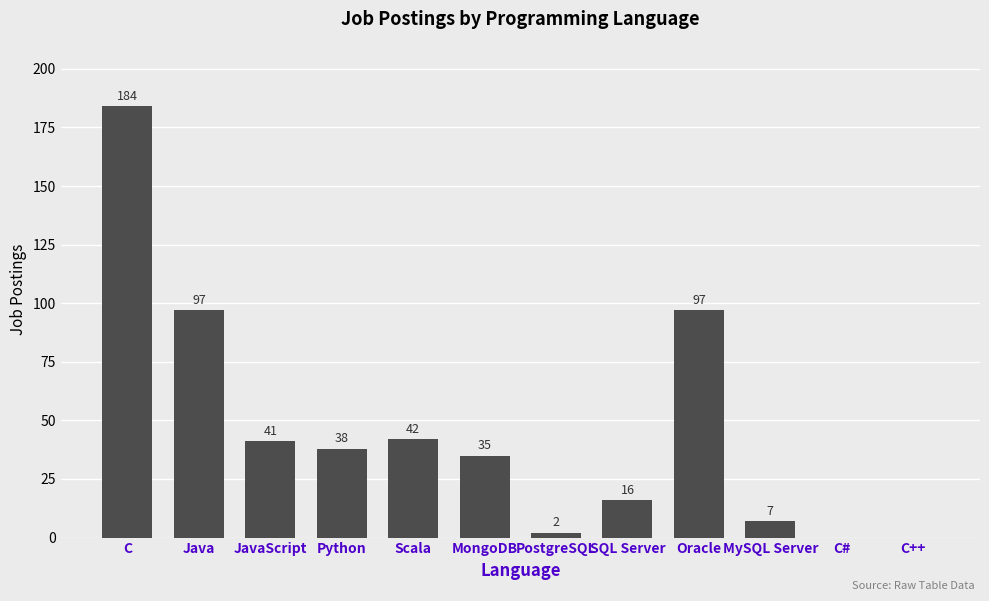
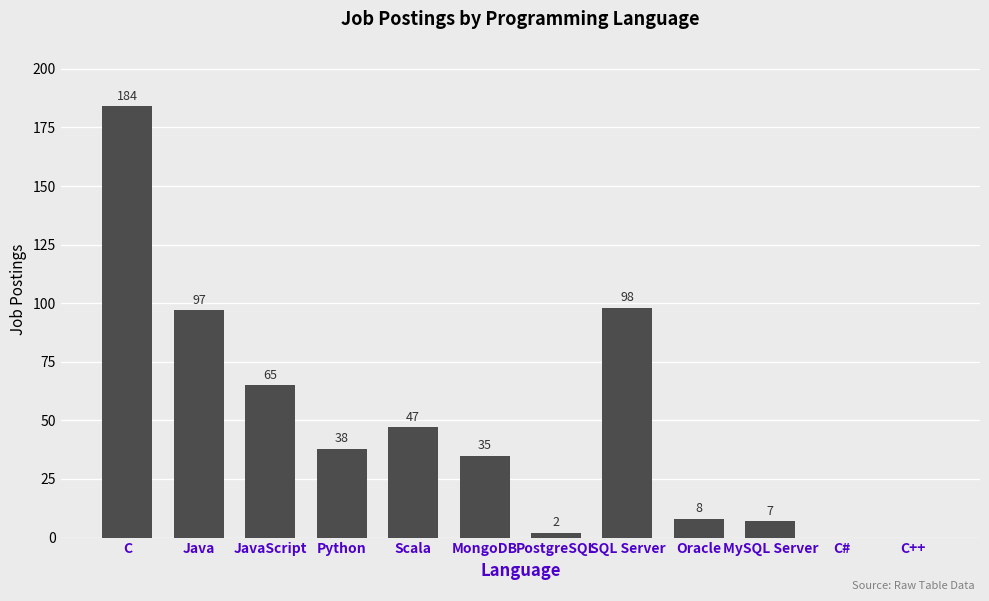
  {
    "C": 184,
    "Java": 97,
-   "JavaScript": 41,
+   "JavaScript": 65,
    "Python": 38,
-   "Scala": 42,
+   "Scala": 47,
    "MongoDB": 35,
    "PostgreSQL": 2,
-   "SQL Server": 16,
-   "Oracle": 97,
+   "SQL Server": 98,
+   "Oracle": 8,
    "MySQL Server": 7
  }
